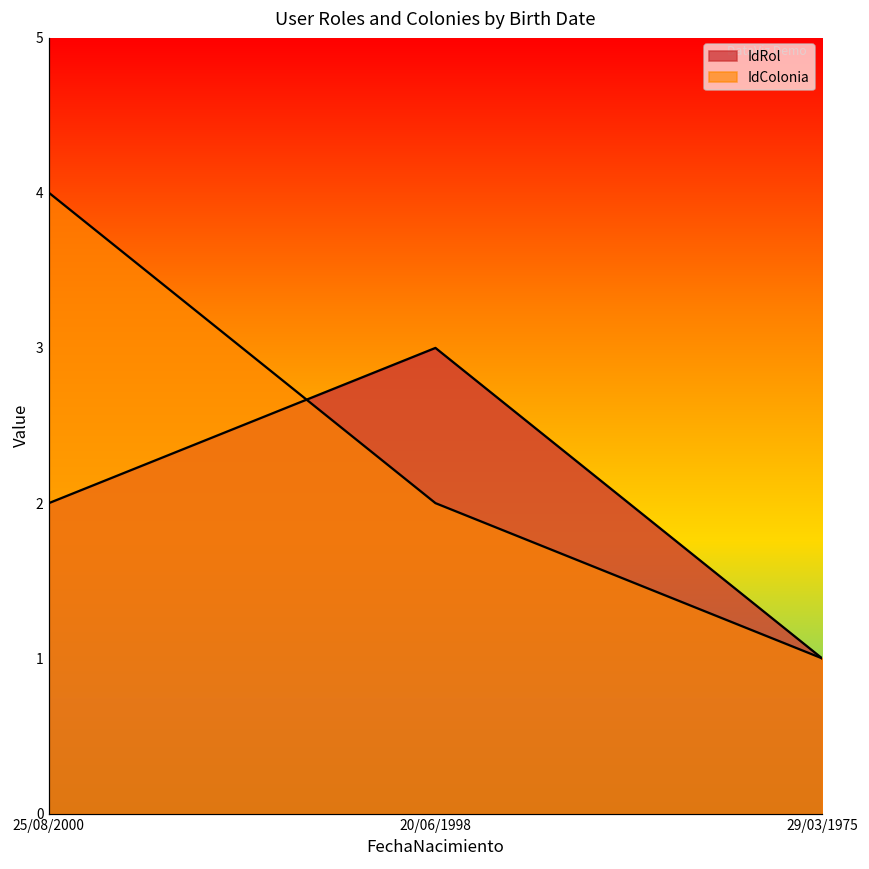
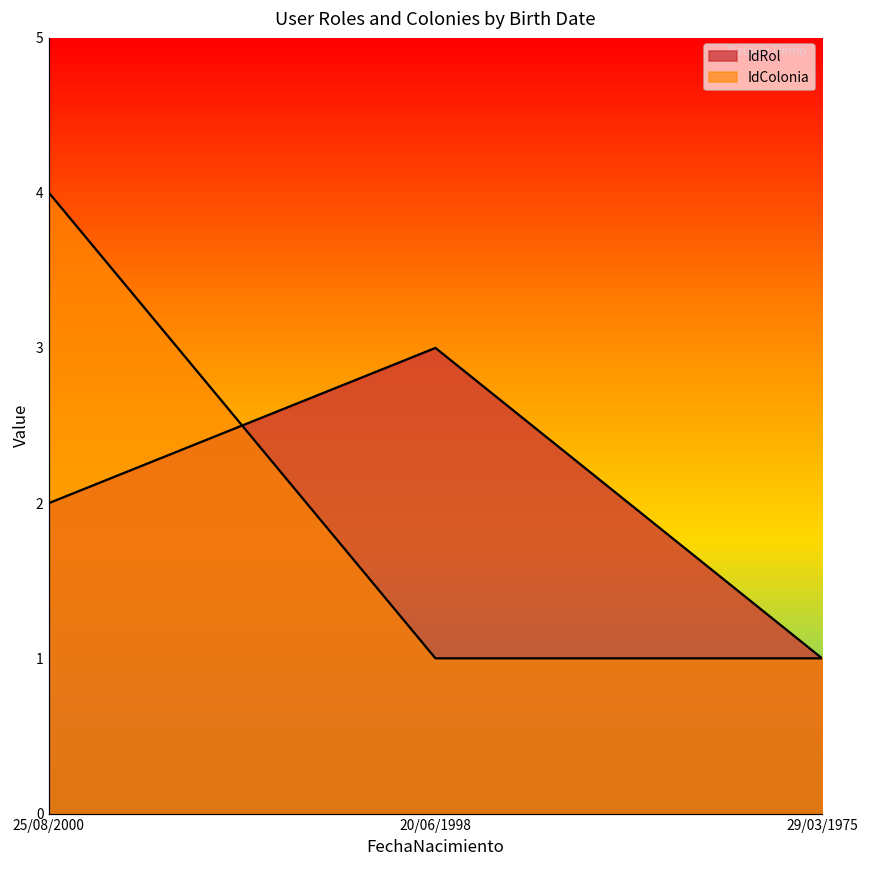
  {
    "IdRol": {
      "25/08/2000": 2,
      "20/06/1998": 3
    },
    "IdColonia": {
      "25/08/2000": 4,
-     "20/06/1998": 2
+     "20/06/1998": 1
    }
  }
